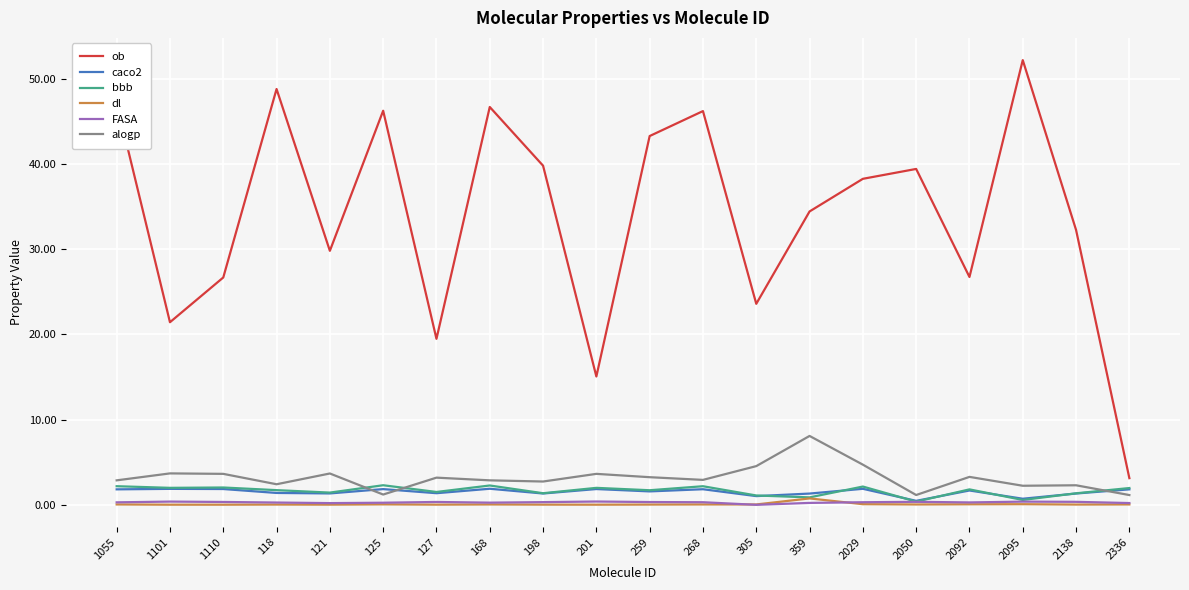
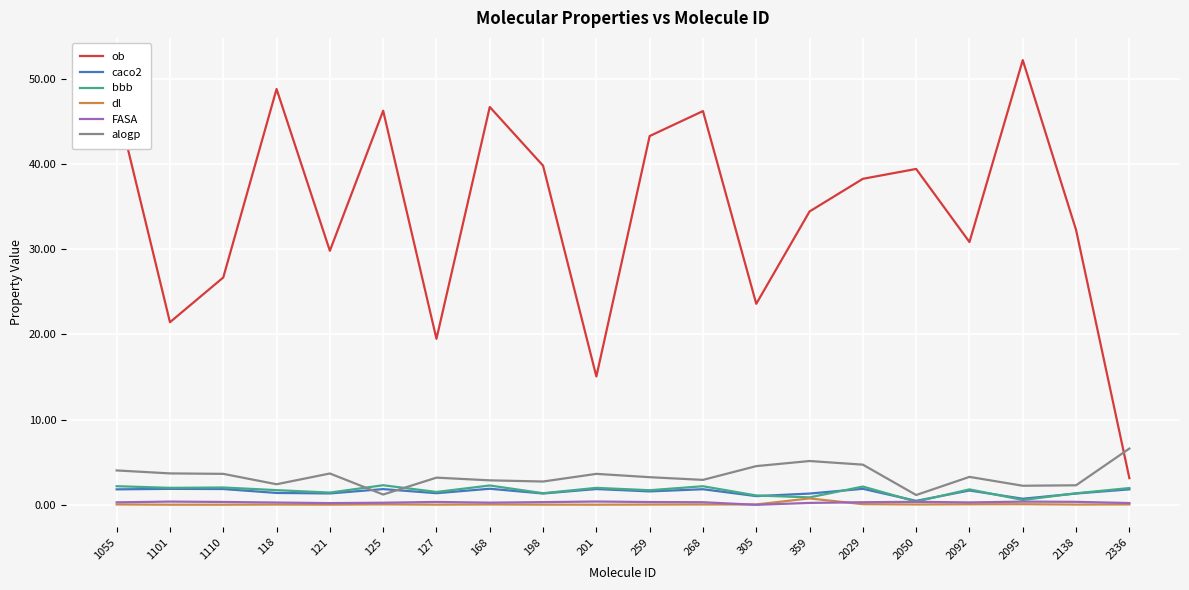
  {
    "ob": {
      "1101": 21,
      "1110": 27,
      "118": 49,
      "121": 30,
      "125": 46,
      "127": 19,
      "168": 47,
      "198": 40,
      "201": 15,
      "259": 43,
      "268": 46,
      "305": 24,
      "359": 34,
      "2029": 38,
      "2050": 39,
-     "2092": 27,
+     "2092": 31,
      "2095": 52,
      "2138": 32,
      "2336": 3
    },
    "caco2": {
      "1055": 2,
      "118": 1,
      "125": 2,
      "168": 2,
      "268": 2,
      "359": 1
    },
    "bbb": {
      "1055": 2,
      "118": 2,
      "125": 2,
      "168": 2,
      "268": 2
    },
    "dl": {
      "1101": 0,
      "1110": 0,
      "127": 0,
      "201": 0,
      "259": 0,
      "2050": 0,
      "2095": 0,
      "2138": 0
    },
    "FASA": {
      "1101": 0,
      "1110": 0,
      "127": 0,
      "201": 0,
      "259": 0,
      "359": 0,
      "2138": 0
    },
    "alogp": {
-     "1055": 3,
+     "1055": 4,
      "1101": 4,
      "1110": 4,
      "118": 2,
      "121": 4,
      "125": 1,
      "127": 3,
      "168": 3,
      "198": 3,
      "201": 4,
      "259": 3,
      "268": 3,
      "305": 5,
-     "359": 8,
+     "359": 5,
      "2029": 5,
      "2050": 1,
      "2092": 3,
      "2095": 2,
      "2138": 2,
-     "2336": 1
+     "2336": 7
    }
  }
